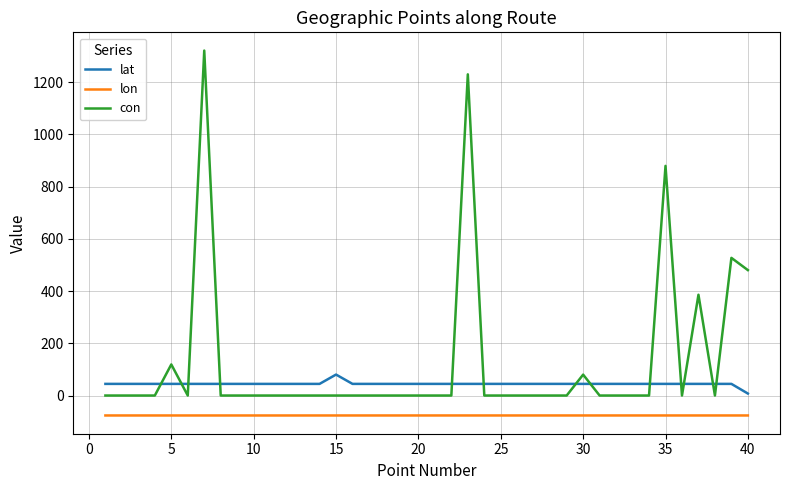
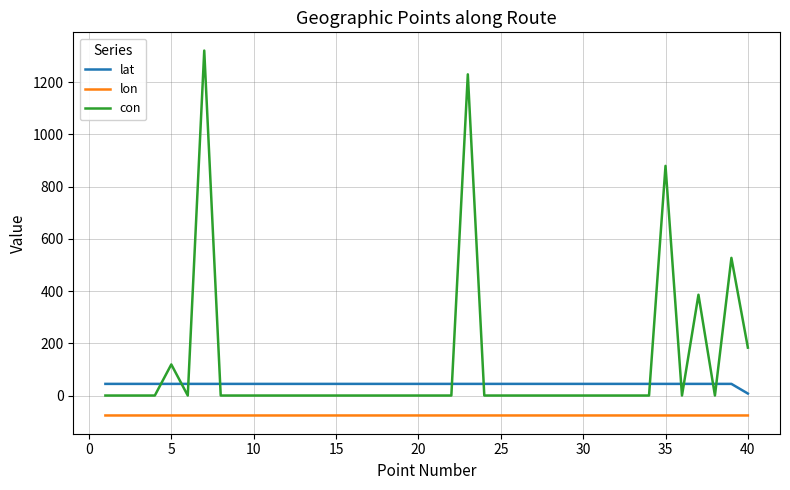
  {
    "lat": {
      "5": 40,
      "10": 40,
-     "15": 80,
+     "15": 40,
      "20": 40,
      "25": 40,
      "30": 40,
      "35": 40,
      "40": 10
    },
    "lon": {
      "5": -80,
      "10": -80,
      "15": -80,
      "20": -80,
      "25": -80,
      "30": -80,
      "35": -80,
      "40": -80
    },
    "con": {
      "5": 120,
      "10": 0,
      "15": 0,
      "20": 0,
      "25": 0,
-     "30": 80,
+     "30": 0,
      "35": 880,
-     "40": 480
+     "40": 180
    }
  }
